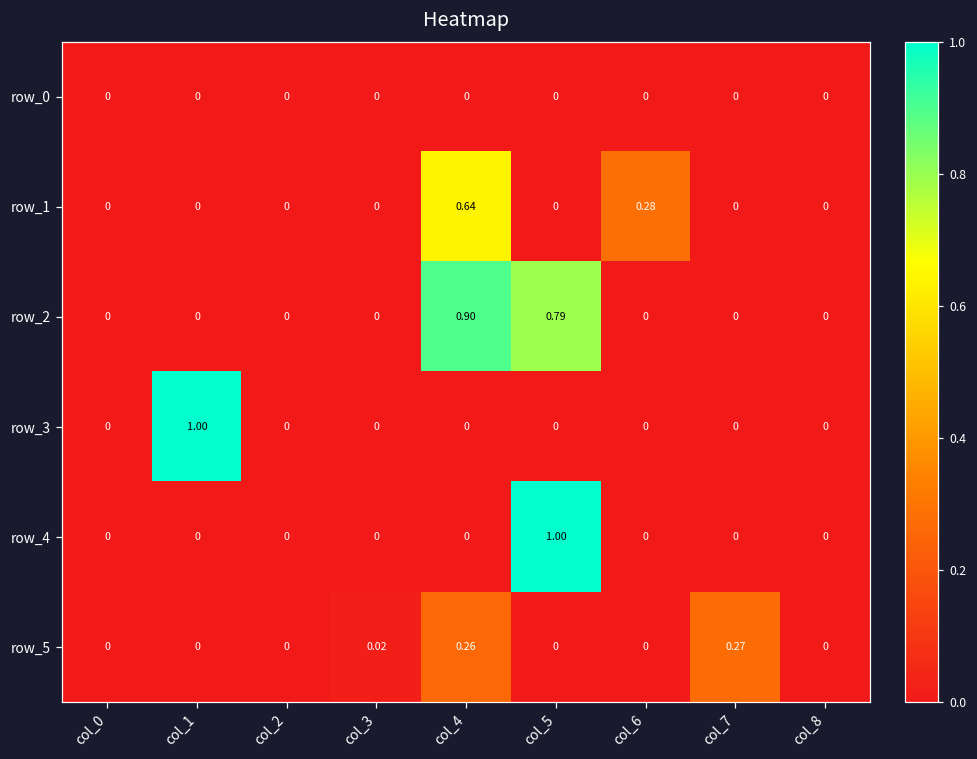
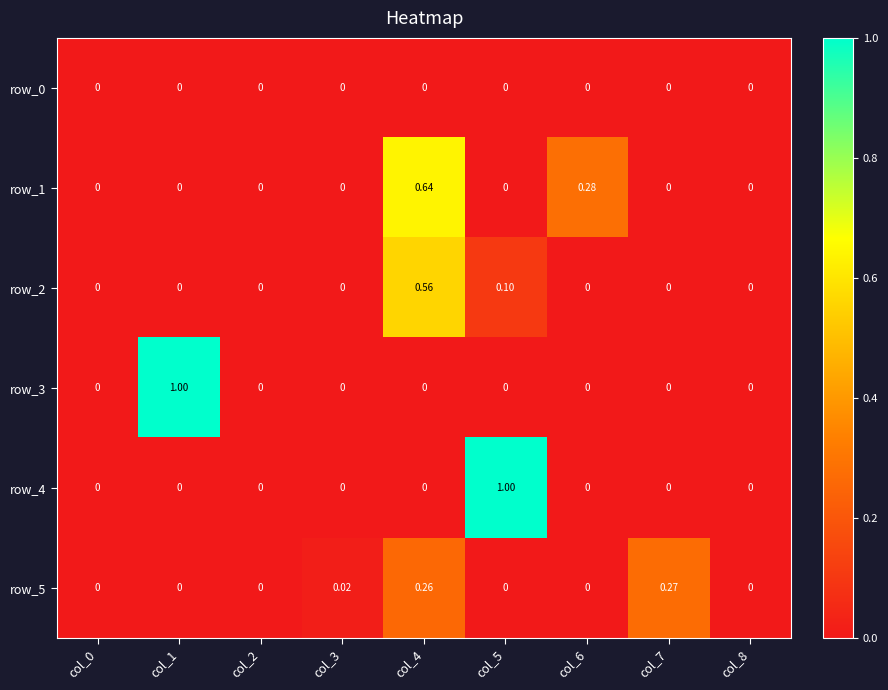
  {
    "row_0": {
      "col_0": 0,
      "col_1": 0,
      "col_2": 0,
      "col_3": 0,
      "col_4": 0,
      "col_5": 0,
      "col_6": 0,
      "col_7": 0,
      "col_8": 0
    },
    "row_1": {
      "col_0": 0,
      "col_1": 0,
      "col_2": 0,
      "col_3": 0,
      "col_4": 0.64,
      "col_5": 0,
      "col_6": 0.28,
      "col_7": 0,
      "col_8": 0
    },
    "row_2": {
      "col_0": 0,
      "col_1": 0,
      "col_2": 0,
      "col_3": 0,
-     "col_4": 0.90,
-     "col_5": 0.79,
+     "col_4": 0.56,
+     "col_5": 0.10,
      "col_6": 0,
      "col_7": 0,
      "col_8": 0
    },
    "row_3": {
      "col_0": 0,
      "col_1": 1.00,
      "col_2": 0,
      "col_3": 0,
      "col_4": 0,
      "col_5": 0,
      "col_6": 0,
      "col_7": 0,
      "col_8": 0
    },
    "row_4": {
      "col_0": 0,
      "col_1": 0,
      "col_2": 0,
      "col_3": 0,
      "col_4": 0,
      "col_5": 1.00,
      "col_6": 0,
      "col_7": 0,
      "col_8": 0
    },
    "row_5": {
      "col_0": 0,
      "col_1": 0,
      "col_2": 0,
      "col_3": 0.02,
      "col_4": 0.26,
      "col_5": 0,
      "col_6": 0,
      "col_7": 0.27,
      "col_8": 0
    }
  }
